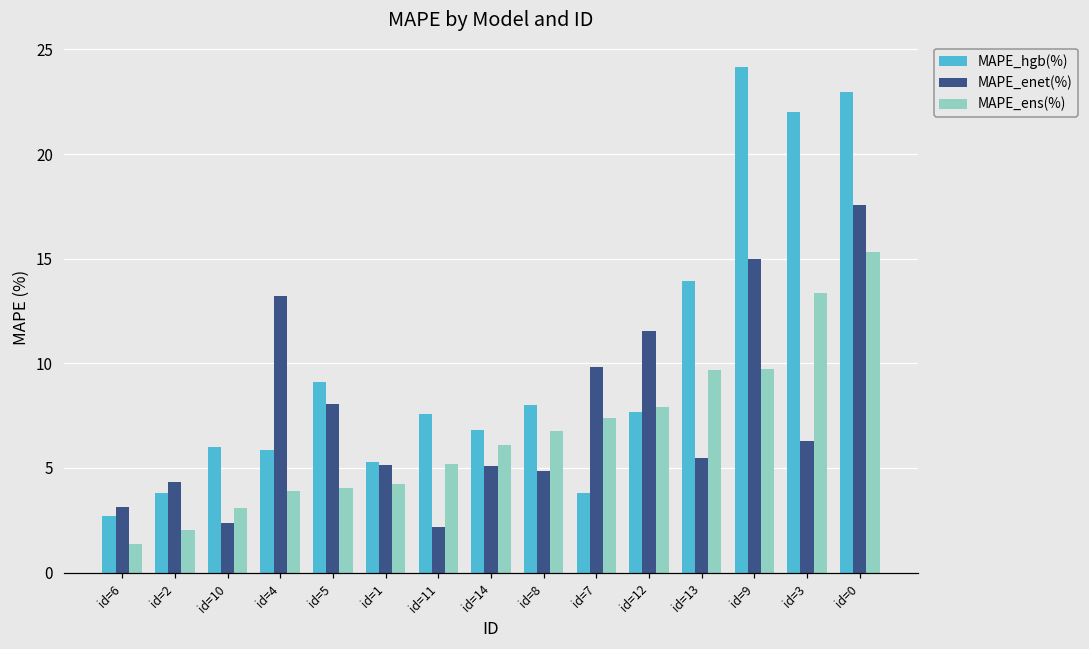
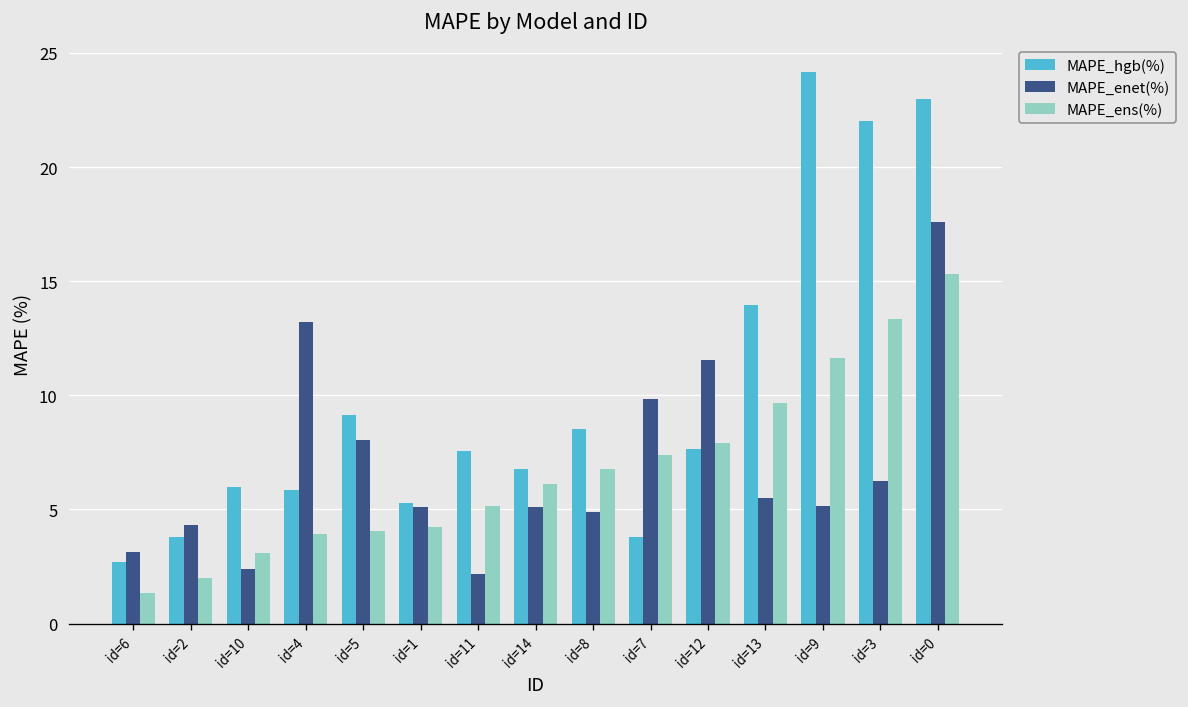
  {
    "MAPE_hgb(%)": {
      "id=6": 2.7,
      "id=2": 3.8,
      "id=10": 6.0,
      "id=4": 5.8,
      "id=5": 9.1,
      "id=1": 5.3,
      "id=11": 7.6,
      "id=14": 6.8,
-     "id=8": 8.0,
+     "id=8": 8.5,
      "id=7": 3.8,
      "id=12": 7.7,
      "id=13": 13.9,
      "id=9": 24.2,
      "id=3": 22.0,
      "id=0": 23.0
    },
    "MAPE_enet(%)": {
      "id=6": 3.1,
      "id=2": 4.3,
      "id=10": 2.4,
      "id=4": 13.2,
      "id=5": 8.0,
      "id=1": 5.1,
      "id=11": 2.2,
      "id=14": 5.1,
      "id=8": 4.9,
      "id=7": 9.8,
      "id=12": 11.6,
      "id=13": 5.5,
-     "id=9": 15.0,
+     "id=9": 5.2,
      "id=3": 6.3,
      "id=0": 17.6
    },
    "MAPE_ens(%)": {
      "id=6": 1.4,
      "id=2": 2.0,
      "id=10": 3.1,
      "id=4": 3.9,
      "id=5": 4.1,
      "id=1": 4.2,
      "id=11": 5.2,
      "id=14": 6.1,
      "id=8": 6.8,
      "id=7": 7.4,
      "id=12": 7.9,
      "id=13": 9.7,
-     "id=9": 9.7,
+     "id=9": 11.6,
      "id=3": 13.3,
      "id=0": 15.3
    }
  }
